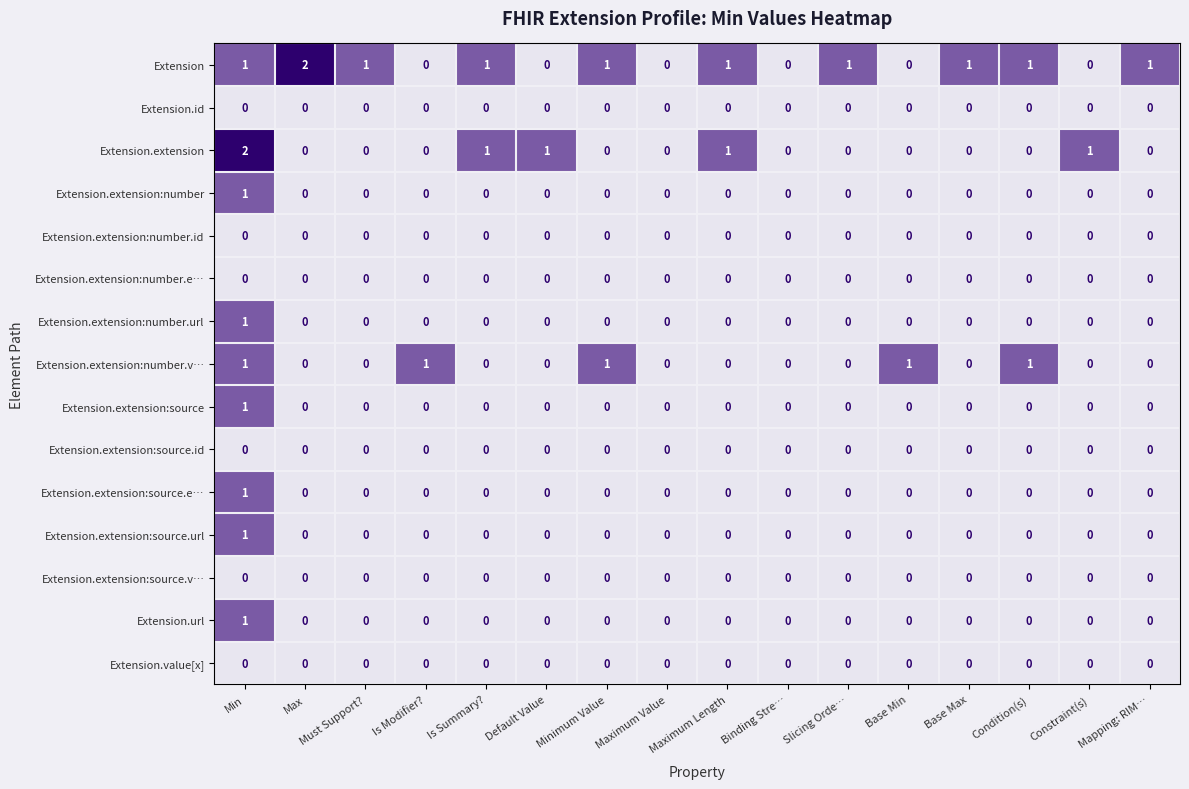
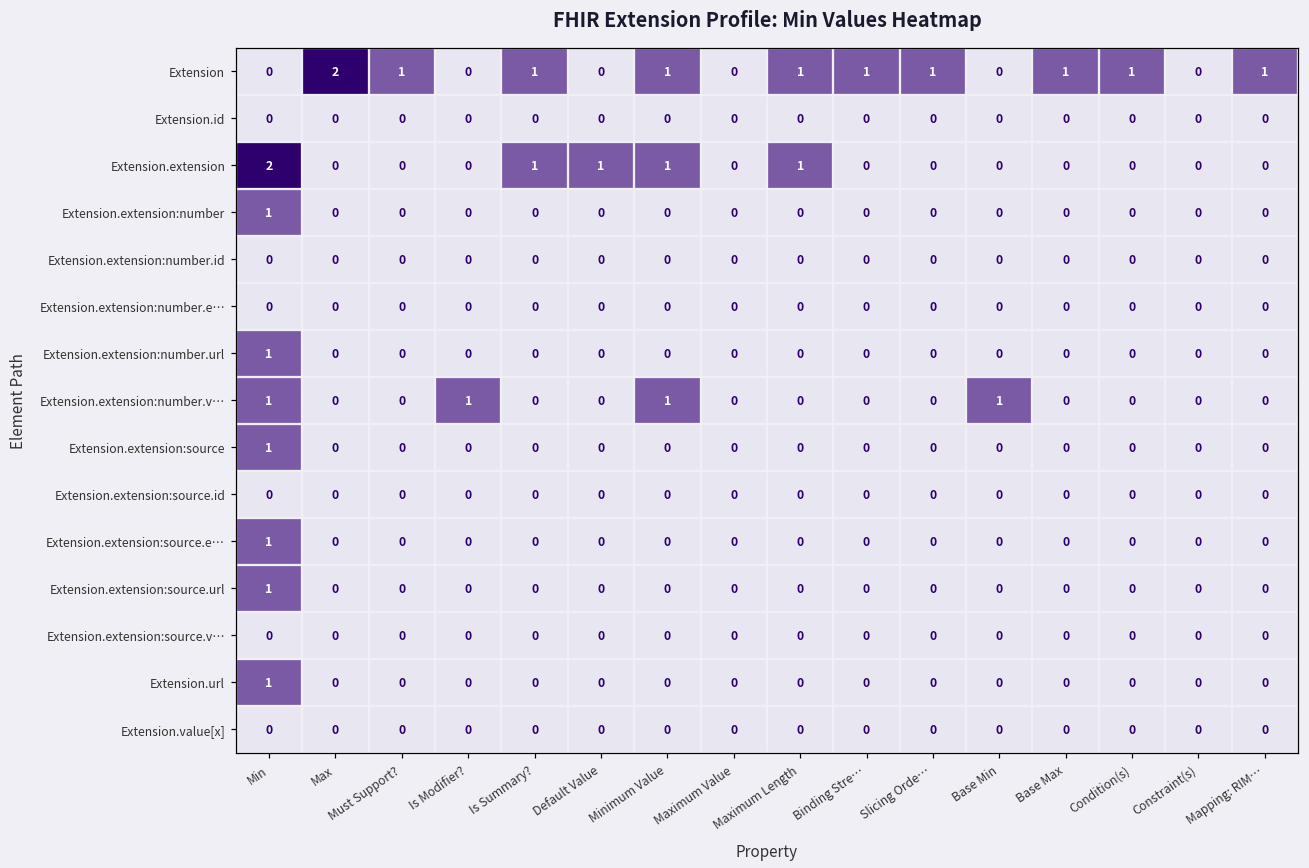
  {
    "Extension": {
-     "Min": 1,
+     "Min": 0,
      "Max": 2,
      "Must Support?": 1,
      "Is Modifier?": 0,
      "Is Summary?": 1,
      "Default Value": 0,
      "Minimum Value": 1,
      "Maximum Value": 0,
      "Maximum Length": 1,
-     "Binding Stre…": 0,
+     "Binding Stre…": 1,
      "Slicing Orde…": 1,
      "Base Min": 0,
      "Base Max": 1,
      "Condition(s)": 1,
      "Constraint(s)": 0,
      "Mapping: RIM…": 1
    },
    "Extension.extension": {
      "Min": 2,
      "Max": 0,
      "Must Support?": 0,
      "Is Modifier?": 0,
      "Is Summary?": 1,
      "Default Value": 1,
-     "Minimum Value": 0,
+     "Minimum Value": 1,
      "Maximum Value": 0,
      "Maximum Length": 1,
      "Binding Stre…": 0,
      "Slicing Orde…": 0,
      "Base Min": 0,
      "Base Max": 0,
      "Condition(s)": 0,
-     "Constraint(s)": 1,
+     "Constraint(s)": 0,
      "Mapping: RIM…": 0
    },
    "Extension.extension:number.v…": {
      "Min": 1,
      "Max": 0,
      "Must Support?": 0,
      "Is Modifier?": 1,
      "Is Summary?": 0,
      "Default Value": 0,
      "Minimum Value": 1,
      "Maximum Value": 0,
      "Maximum Length": 0,
      "Binding Stre…": 0,
      "Slicing Orde…": 0,
      "Base Min": 1,
      "Base Max": 0,
-     "Condition(s)": 1,
+     "Condition(s)": 0,
      "Constraint(s)": 0,
      "Mapping: RIM…": 0
    }
  }
